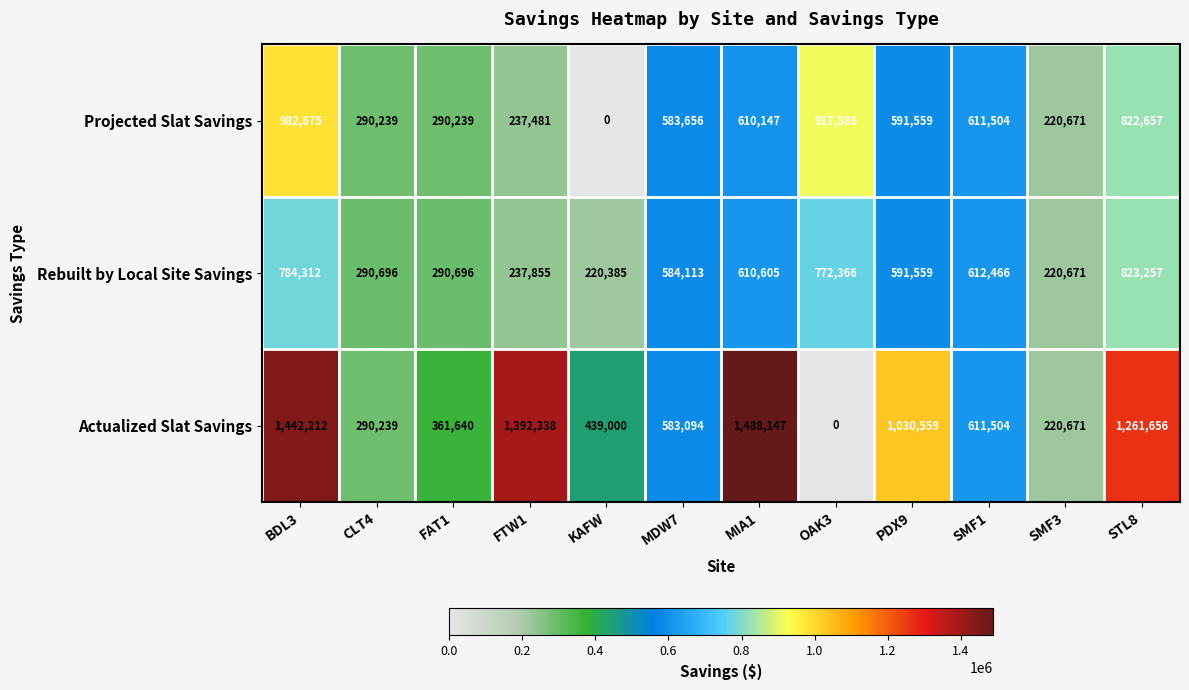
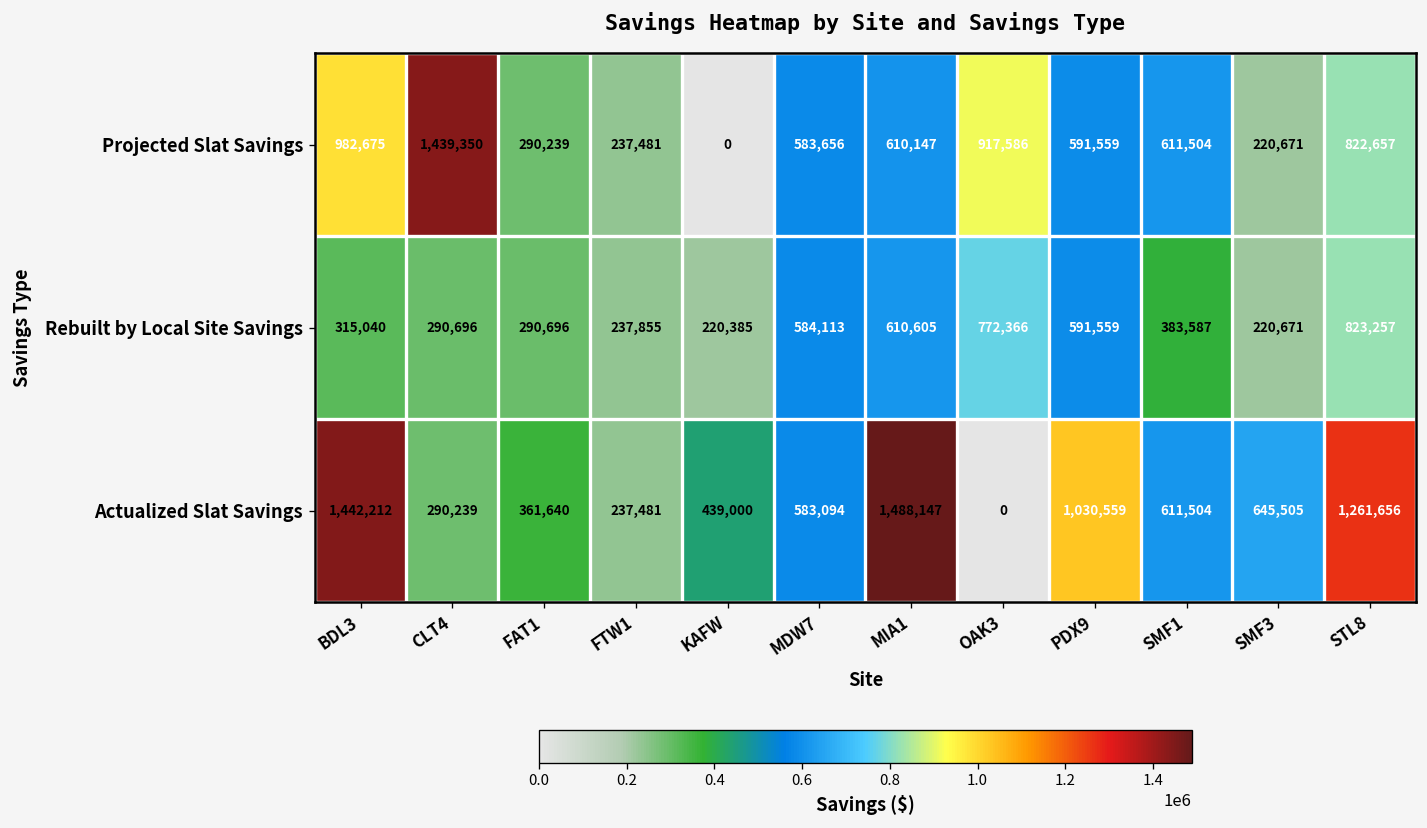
  {
    "Projected Slat Savings": {
      "BDL3": "982,675",
-     "CLT4": "290,239",
+     "CLT4": "1,439,350",
      "FAT1": "290,239",
      "FTW1": "237,481",
      "KAFW": "0",
      "MDW7": "583,656",
      "MIA1": "610,147",
      "OAK3": "917,586",
      "PDX9": "591,559",
      "SMF1": "611,504",
      "SMF3": "220,671",
      "STL8": "822,657"
    },
    "Rebuilt by Local Site Savings": {
-     "BDL3": "784,312",
+     "BDL3": "315,040",
      "CLT4": "290,696",
      "FAT1": "290,696",
      "FTW1": "237,855",
      "KAFW": "220,385",
      "MDW7": "584,113",
      "MIA1": "610,605",
      "OAK3": "772,366",
      "PDX9": "591,559",
-     "SMF1": "612,466",
+     "SMF1": "383,587",
      "SMF3": "220,671",
      "STL8": "823,257"
    },
    "Actualized Slat Savings": {
      "BDL3": "1,442,212",
      "CLT4": "290,239",
      "FAT1": "361,640",
-     "FTW1": "1,392,338",
+     "FTW1": "237,481",
      "KAFW": "439,000",
      "MDW7": "583,094",
      "MIA1": "1,488,147",
      "OAK3": "0",
      "PDX9": "1,030,559",
      "SMF1": "611,504",
-     "SMF3": "220,671",
+     "SMF3": "645,505",
      "STL8": "1,261,656"
    }
  }
